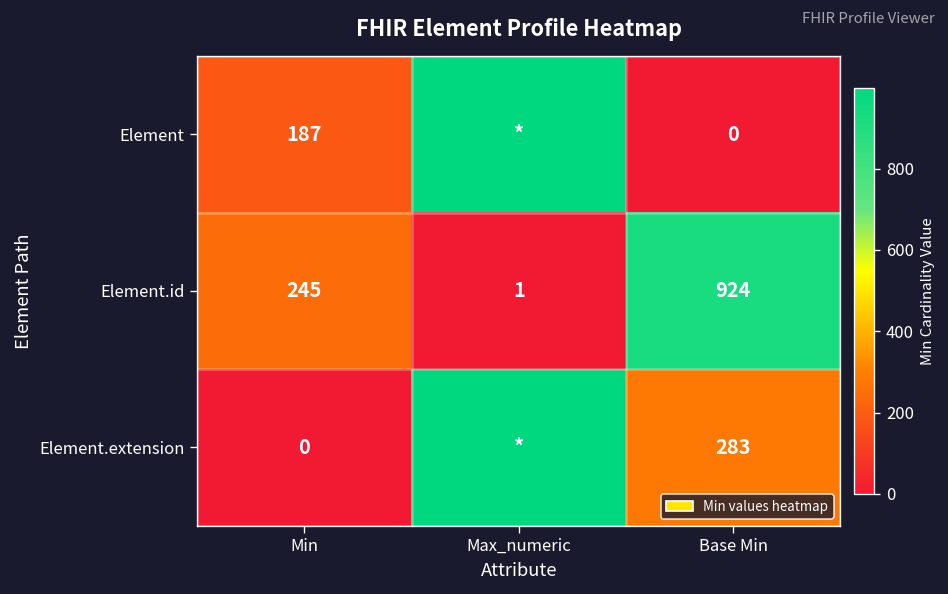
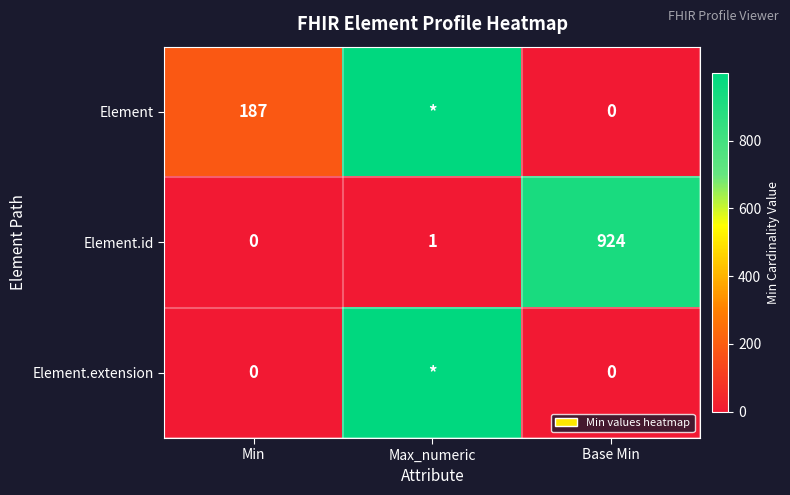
  {
    "Element": {
      "Min": 187,
      "Base Min": 0
    },
    "Element.id": {
-     "Min": 245,
+     "Min": 0,
      "Max_numeric": 1,
      "Base Min": 924
    },
    "Element.extension": {
      "Min": 0,
-     "Base Min": 283
+     "Base Min": 0
    }
  }
